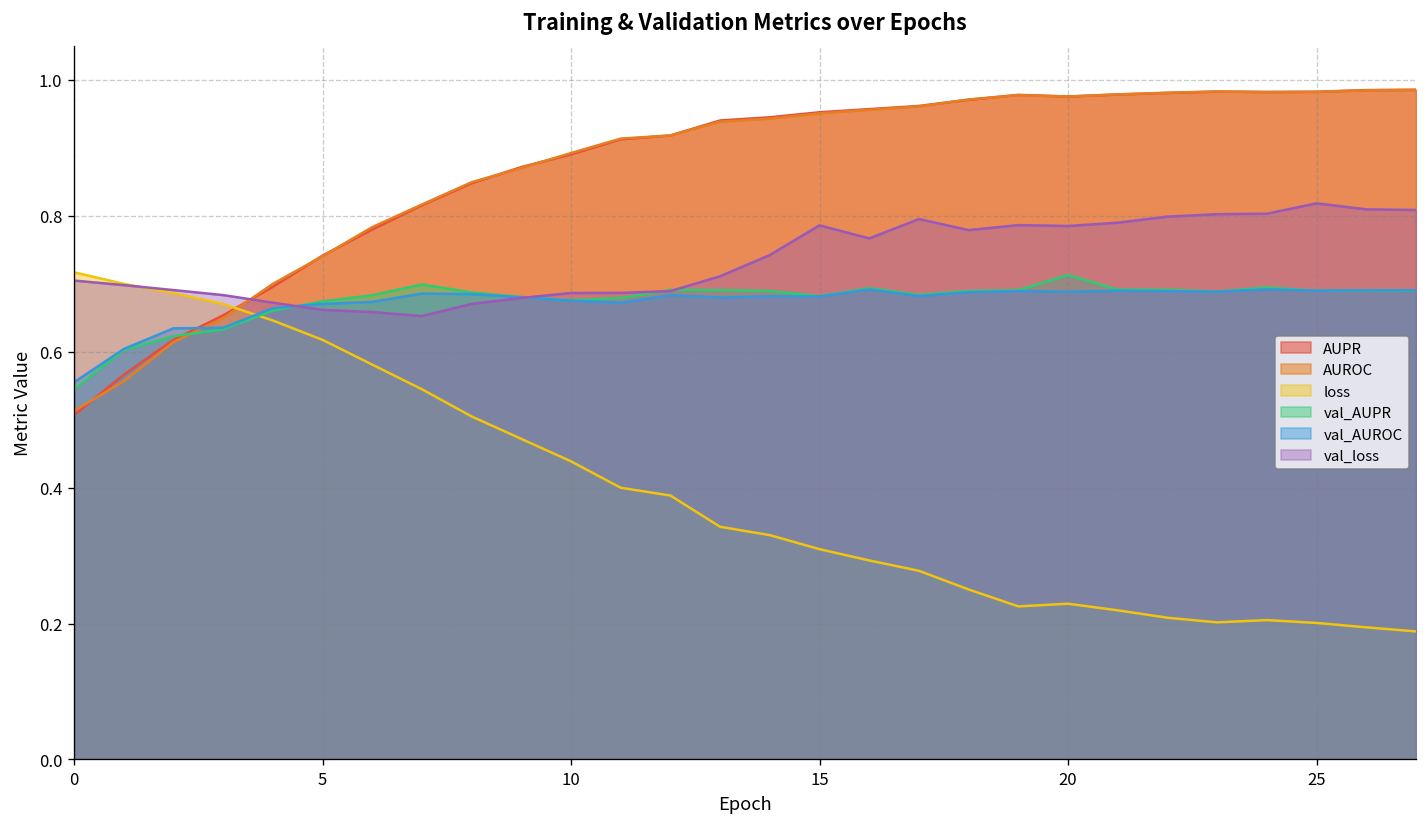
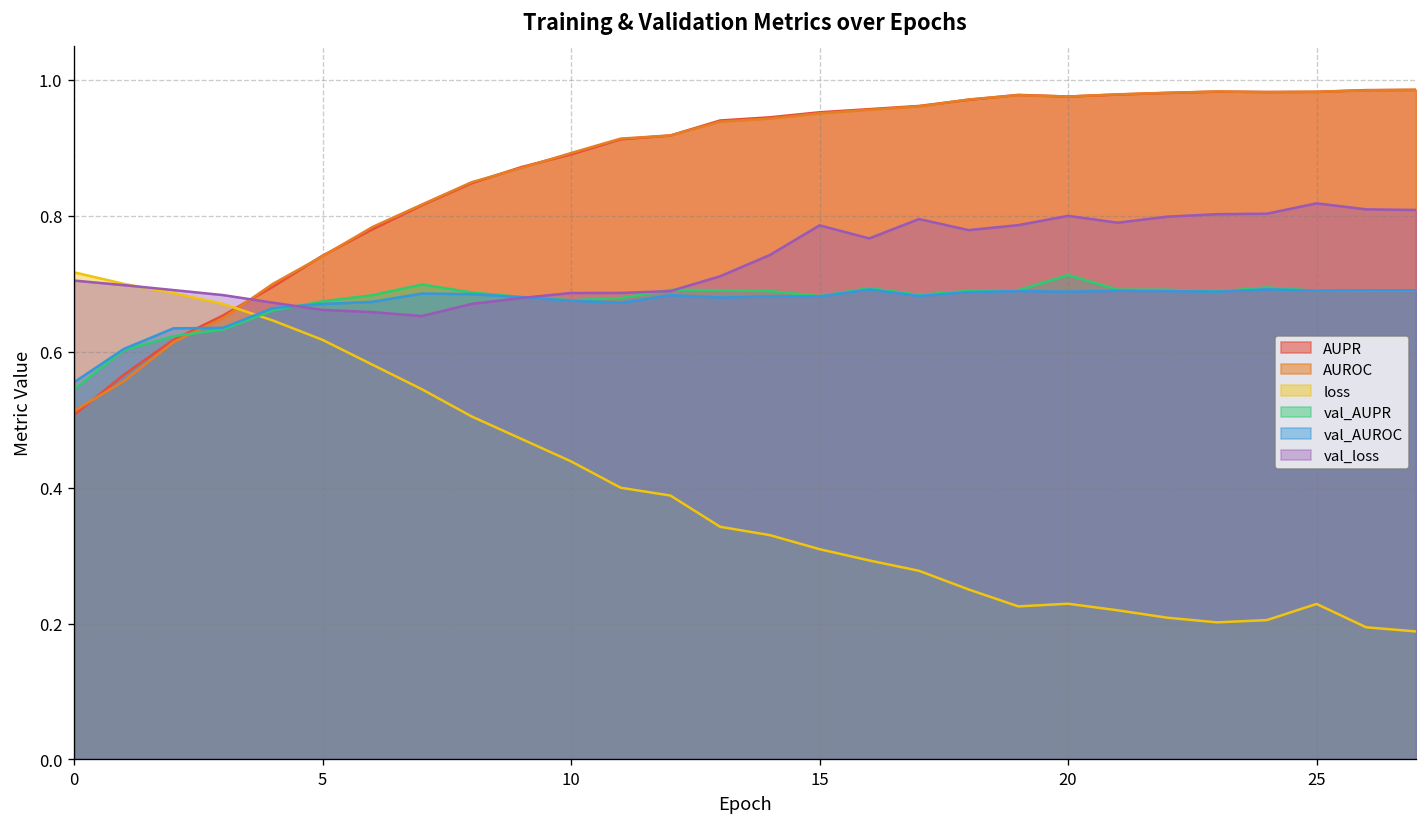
  {
    "loss": {
      "0": 0.72,
      "5": 0.62,
      "10": 0.44,
      "15": 0.31,
      "20": 0.23,
-     "25": 0.20
+     "25": 0.23
    },
    "val_AUPR": {
      "0": 0.54,
      "20": 0.71
    },
    "val_AUROC": {
      "0": 0.55,
      "20": 0.69
    },
    "val_loss": {
      "0": 0.70,
      "5": 0.66,
      "10": 0.69,
      "15": 0.79,
-     "20": 0.78,
+     "20": 0.80,
      "25": 0.82
    }
  }
